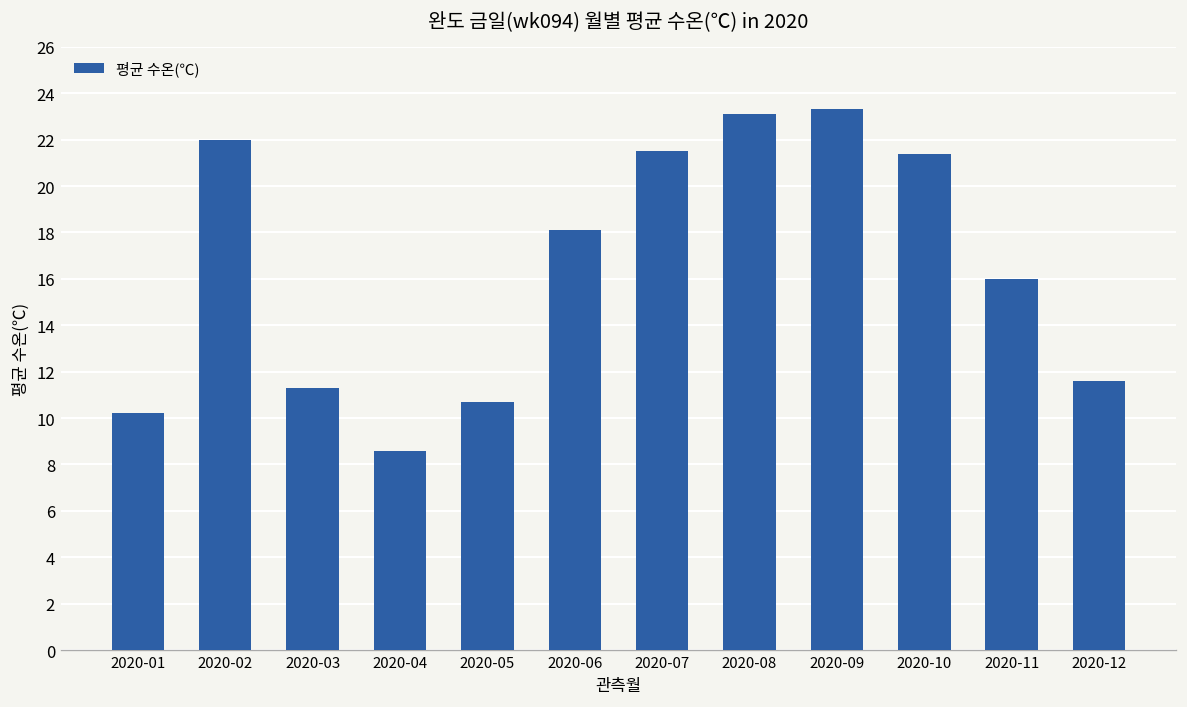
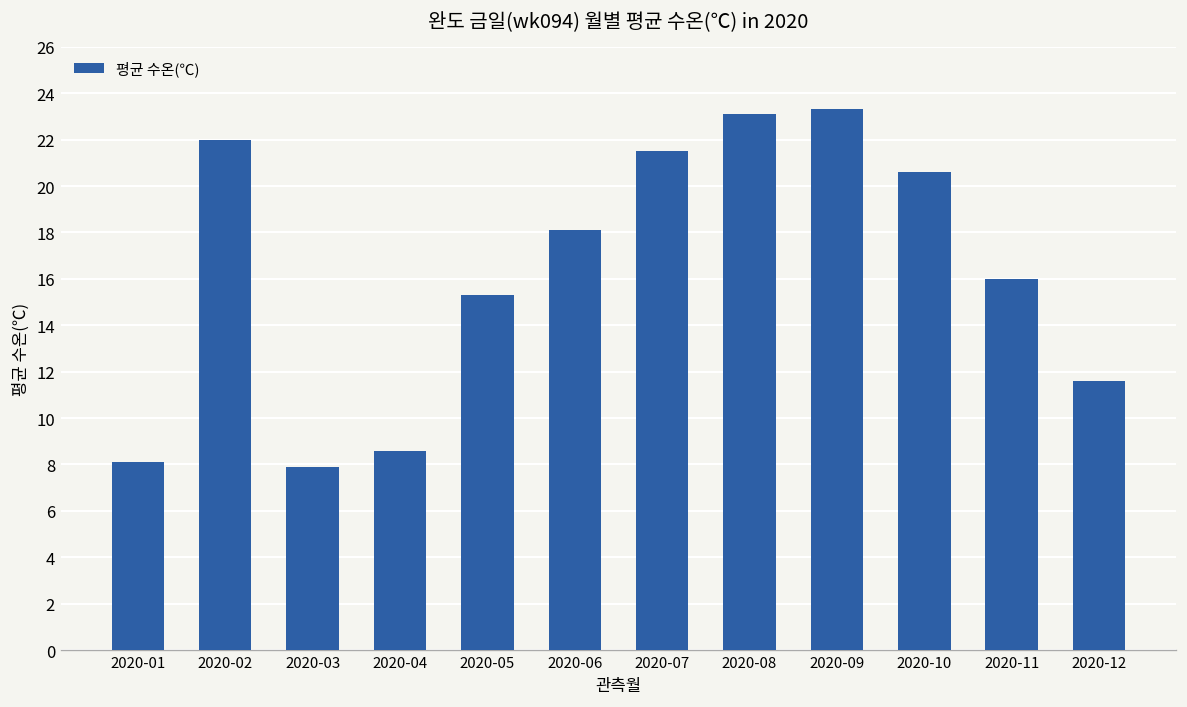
  {
-   "2020-01": 10.2,
+   "2020-01": 8.1,
    "2020-02": 22.0,
-   "2020-03": 11.3,
+   "2020-03": 7.9,
    "2020-04": 8.6,
-   "2020-05": 10.7,
+   "2020-05": 15.3,
    "2020-06": 18.1,
    "2020-07": 21.5,
    "2020-08": 23.1,
    "2020-09": 23.3,
-   "2020-10": 21.4,
+   "2020-10": 20.6,
    "2020-11": 16.0,
    "2020-12": 11.6
  }
